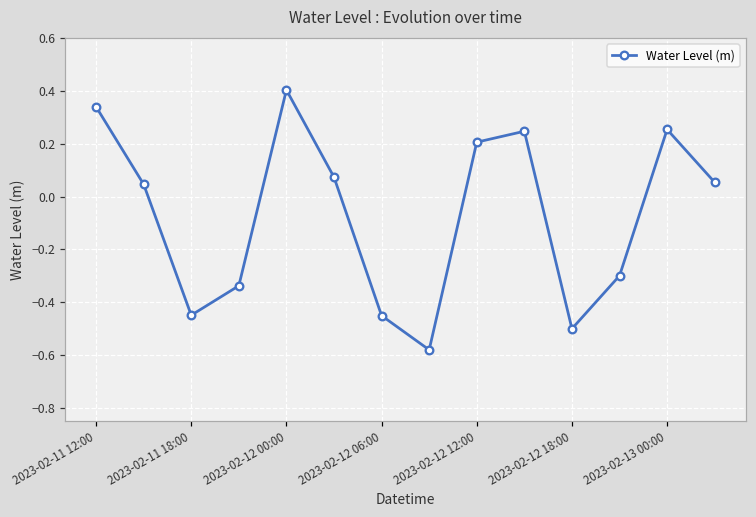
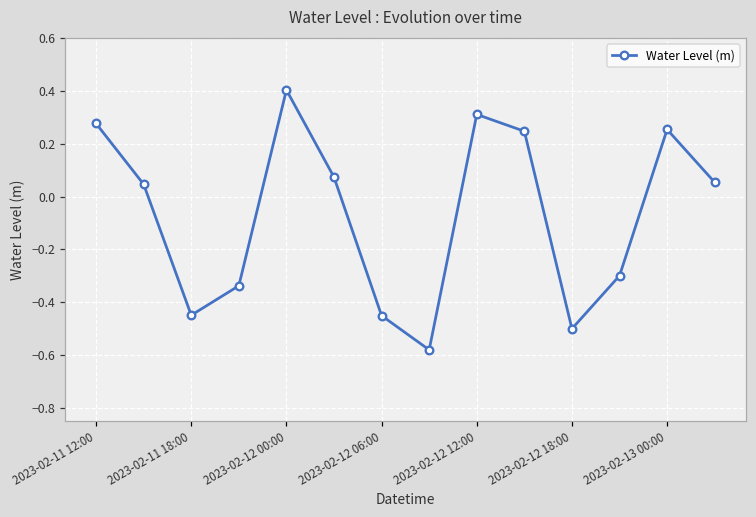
  {
-   "2023-02-11 12:00": 0.34,
+   "2023-02-11 12:00": 0.28,
    "2023-02-11 18:00": -0.45,
    "2023-02-12 00:00": 0.40,
    "2023-02-12 06:00": -0.45,
-   "2023-02-12 12:00": 0.21,
+   "2023-02-12 12:00": 0.31,
    "2023-02-12 18:00": -0.50,
    "2023-02-13 00:00": 0.25
  }
